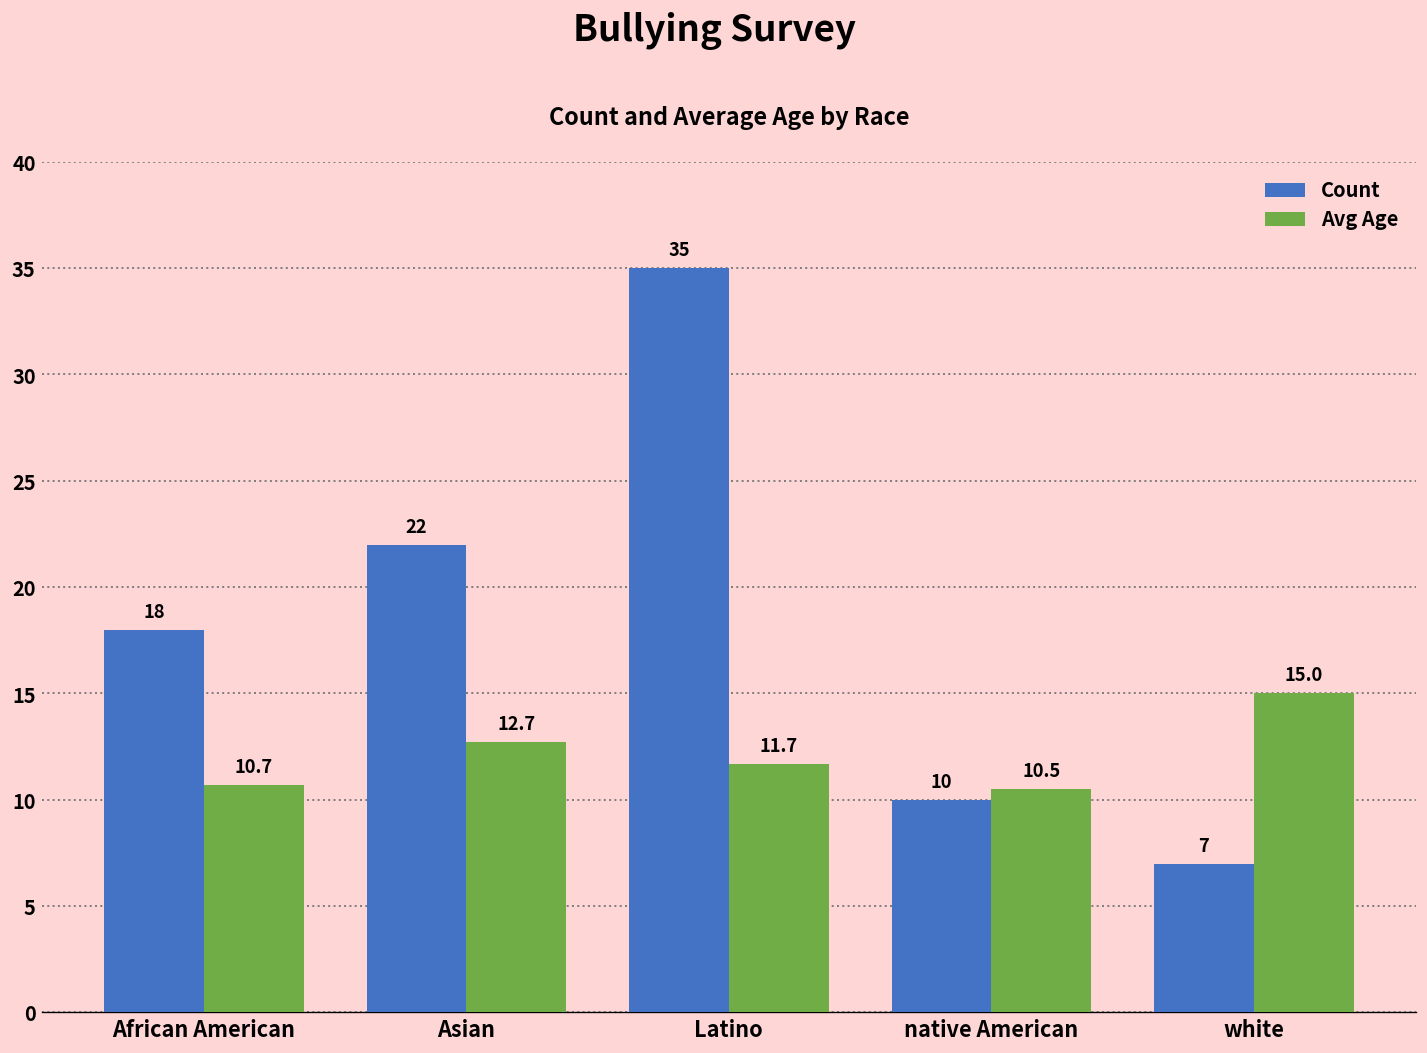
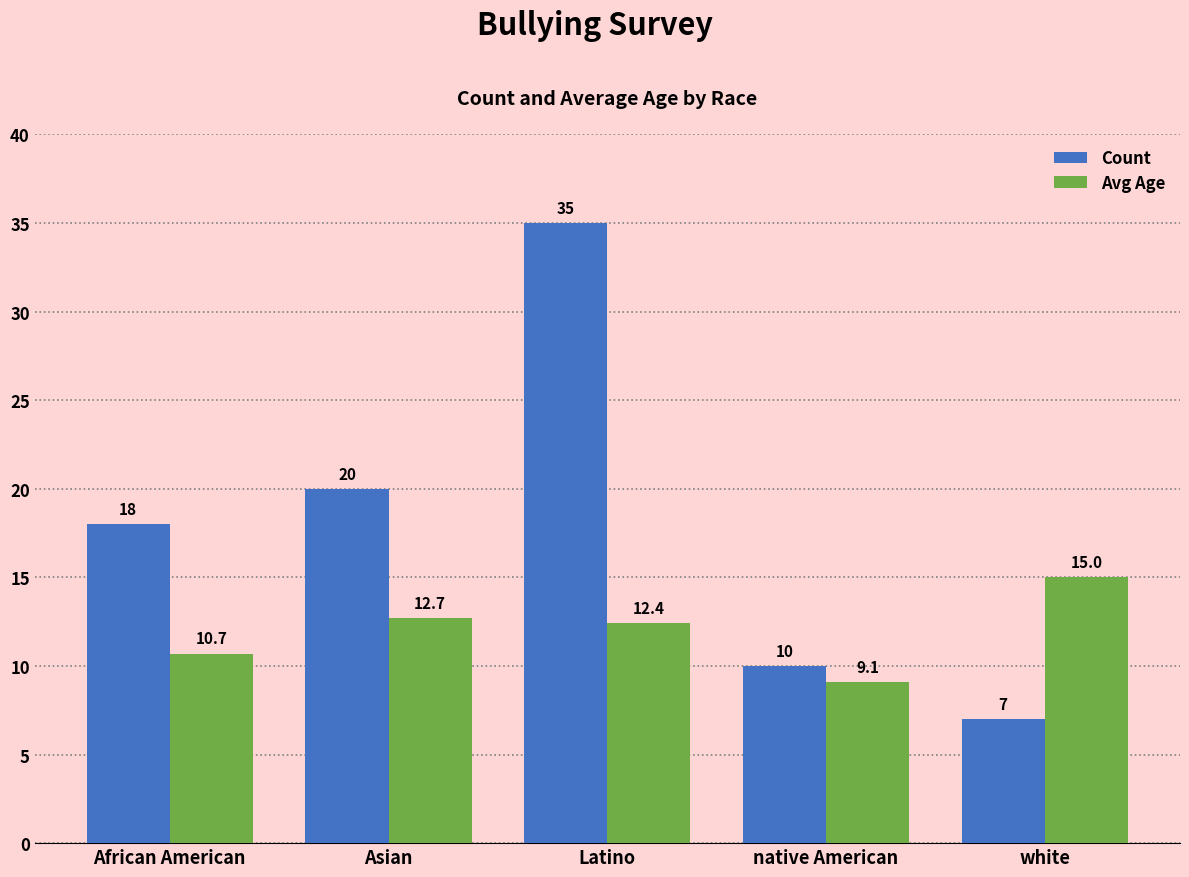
  {
    "Count": {
      "African American": 18,
-     "Asian": 22,
+     "Asian": 20,
      "Latino": 35,
      "native American": 10,
      "white": 7
    },
    "Avg Age": {
      "African American": 10.7,
      "Asian": 12.7,
-     "Latino": 11.7,
-     "native American": 10.5,
+     "Latino": 12.4,
+     "native American": 9.1,
      "white": 15.0
    }
  }
